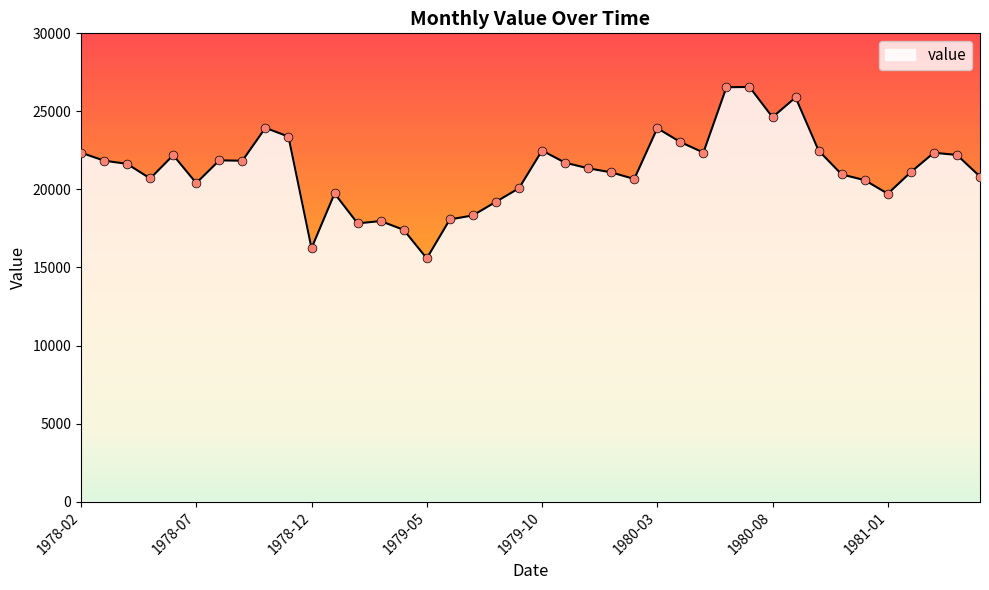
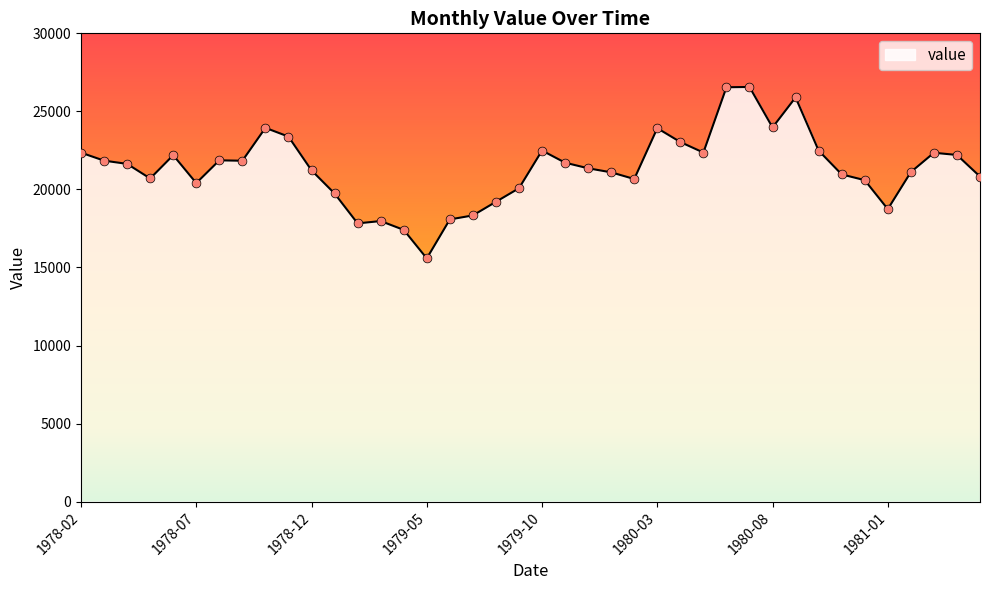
  {
    "1978-02": 22400,
    "1978-07": 20400,
-   "1978-12": 16200,
+   "1978-12": 21200,
    "1979-05": 15600,
    "1979-10": 22500,
    "1980-03": 23900,
-   "1980-08": 24600,
-   "1981-01": 19700
+   "1980-08": 24000,
+   "1981-01": 18700
  }
